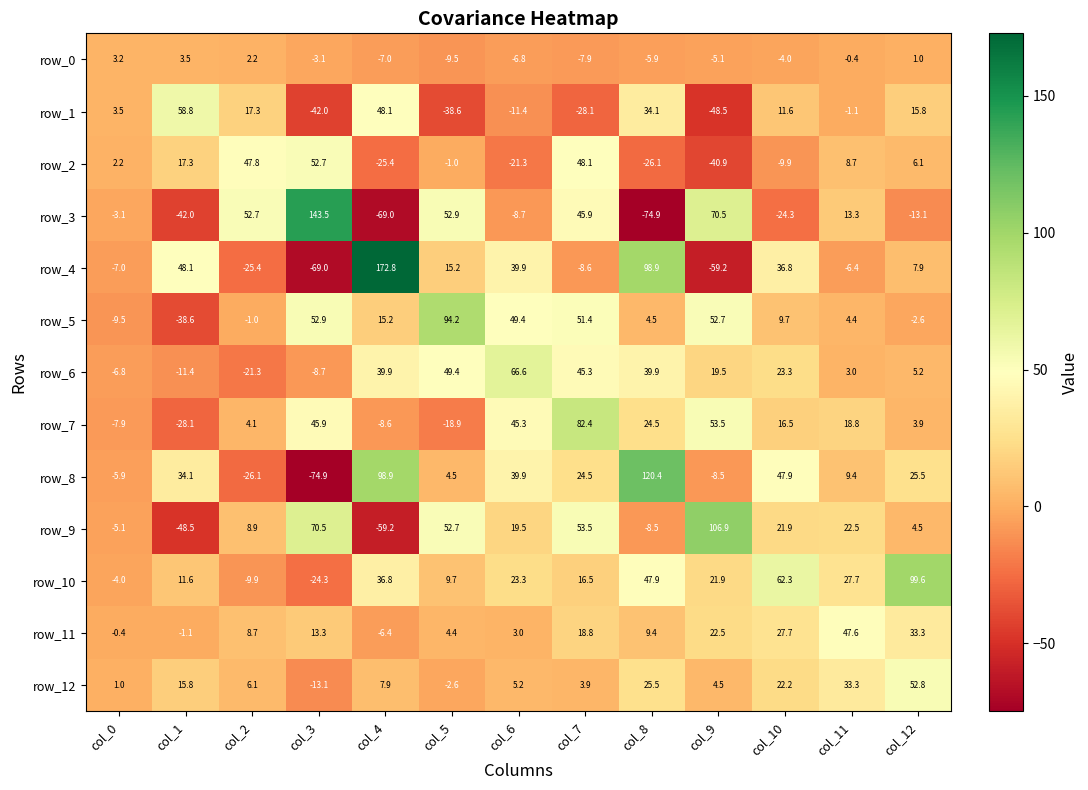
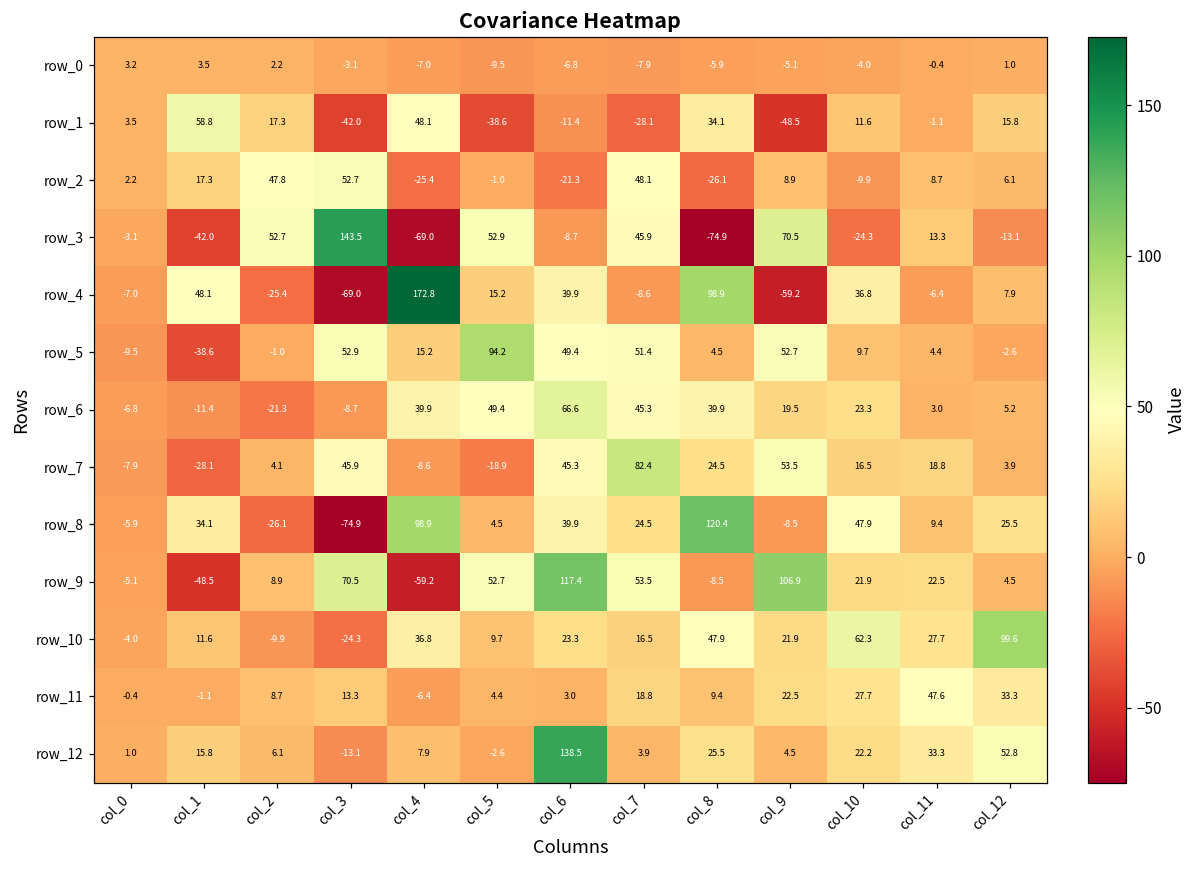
  {
    "row_0": {
      "col_0": 3.2,
      "col_1": 3.5,
      "col_2": 2.2,
      "col_3": -3.1,
      "col_4": -7.0,
      "col_5": -9.5,
      "col_6": -6.8,
      "col_7": -7.9,
      "col_8": -5.9,
      "col_9": -5.1,
      "col_10": -4.0,
      "col_11": -0.4,
      "col_12": 1.0
    },
    "row_1": {
      "col_0": 3.5,
      "col_1": 58.8,
      "col_2": 17.3,
      "col_3": -42.0,
      "col_4": 48.1,
      "col_5": -38.6,
      "col_6": -11.4,
      "col_7": -28.1,
      "col_8": 34.1,
      "col_9": -48.5,
      "col_10": 11.6,
      "col_11": -1.1,
      "col_12": 15.8
    },
    "row_2": {
      "col_0": 2.2,
      "col_1": 17.3,
      "col_2": 47.8,
      "col_3": 52.7,
      "col_4": -25.4,
      "col_5": -1.0,
      "col_6": -21.3,
      "col_7": 48.1,
      "col_8": -26.1,
-     "col_9": -40.9,
+     "col_9": 8.9,
      "col_10": -9.9,
      "col_11": 8.7,
      "col_12": 6.1
    },
    "row_3": {
      "col_0": -3.1,
      "col_1": -42.0,
      "col_2": 52.7,
      "col_3": 143.5,
      "col_4": -69.0,
      "col_5": 52.9,
      "col_6": -8.7,
      "col_7": 45.9,
      "col_8": -74.9,
      "col_9": 70.5,
      "col_10": -24.3,
      "col_11": 13.3,
      "col_12": -13.1
    },
    "row_4": {
      "col_0": -7.0,
      "col_1": 48.1,
      "col_2": -25.4,
      "col_3": -69.0,
      "col_4": 172.8,
      "col_5": 15.2,
      "col_6": 39.9,
      "col_7": -8.6,
      "col_8": 98.9,
      "col_9": -59.2,
      "col_10": 36.8,
      "col_11": -6.4,
      "col_12": 7.9
    },
    "row_5": {
      "col_0": -9.5,
      "col_1": -38.6,
      "col_2": -1.0,
      "col_3": 52.9,
      "col_4": 15.2,
      "col_5": 94.2,
      "col_6": 49.4,
      "col_7": 51.4,
      "col_8": 4.5,
      "col_9": 52.7,
      "col_10": 9.7,
      "col_11": 4.4,
      "col_12": -2.6
    },
    "row_6": {
      "col_0": -6.8,
      "col_1": -11.4,
      "col_2": -21.3,
      "col_3": -8.7,
      "col_4": 39.9,
      "col_5": 49.4,
      "col_6": 66.6,
      "col_7": 45.3,
      "col_8": 39.9,
      "col_9": 19.5,
      "col_10": 23.3,
      "col_11": 3.0,
      "col_12": 5.2
    },
    "row_7": {
      "col_0": -7.9,
      "col_1": -28.1,
      "col_2": 4.1,
      "col_3": 45.9,
      "col_4": -8.6,
      "col_5": -18.9,
      "col_6": 45.3,
      "col_7": 82.4,
      "col_8": 24.5,
      "col_9": 53.5,
      "col_10": 16.5,
      "col_11": 18.8,
      "col_12": 3.9
    },
    "row_8": {
      "col_0": -5.9,
      "col_1": 34.1,
      "col_2": -26.1,
      "col_3": -74.9,
      "col_4": 98.9,
      "col_5": 4.5,
      "col_6": 39.9,
      "col_7": 24.5,
      "col_8": 120.4,
      "col_9": -8.5,
      "col_10": 47.9,
      "col_11": 9.4,
      "col_12": 25.5
    },
    "row_9": {
      "col_0": -5.1,
      "col_1": -48.5,
      "col_2": 8.9,
      "col_3": 70.5,
      "col_4": -59.2,
      "col_5": 52.7,
-     "col_6": 19.5,
+     "col_6": 117.4,
      "col_7": 53.5,
      "col_8": -8.5,
      "col_9": 106.9,
      "col_10": 21.9,
      "col_11": 22.5,
      "col_12": 4.5
    },
    "row_10": {
      "col_0": -4.0,
      "col_1": 11.6,
      "col_2": -9.9,
      "col_3": -24.3,
      "col_4": 36.8,
      "col_5": 9.7,
      "col_6": 23.3,
      "col_7": 16.5,
      "col_8": 47.9,
      "col_9": 21.9,
      "col_10": 62.3,
      "col_11": 27.7,
      "col_12": 99.6
    },
    "row_11": {
      "col_0": -0.4,
      "col_1": -1.1,
      "col_2": 8.7,
      "col_3": 13.3,
      "col_4": -6.4,
      "col_5": 4.4,
      "col_6": 3.0,
      "col_7": 18.8,
      "col_8": 9.4,
      "col_9": 22.5,
      "col_10": 27.7,
      "col_11": 47.6,
      "col_12": 33.3
    },
    "row_12": {
      "col_0": 1.0,
      "col_1": 15.8,
      "col_2": 6.1,
      "col_3": -13.1,
      "col_4": 7.9,
      "col_5": -2.6,
-     "col_6": 5.2,
+     "col_6": 138.5,
      "col_7": 3.9,
      "col_8": 25.5,
      "col_9": 4.5,
      "col_10": 22.2,
      "col_11": 33.3,
      "col_12": 52.8
    }
  }
